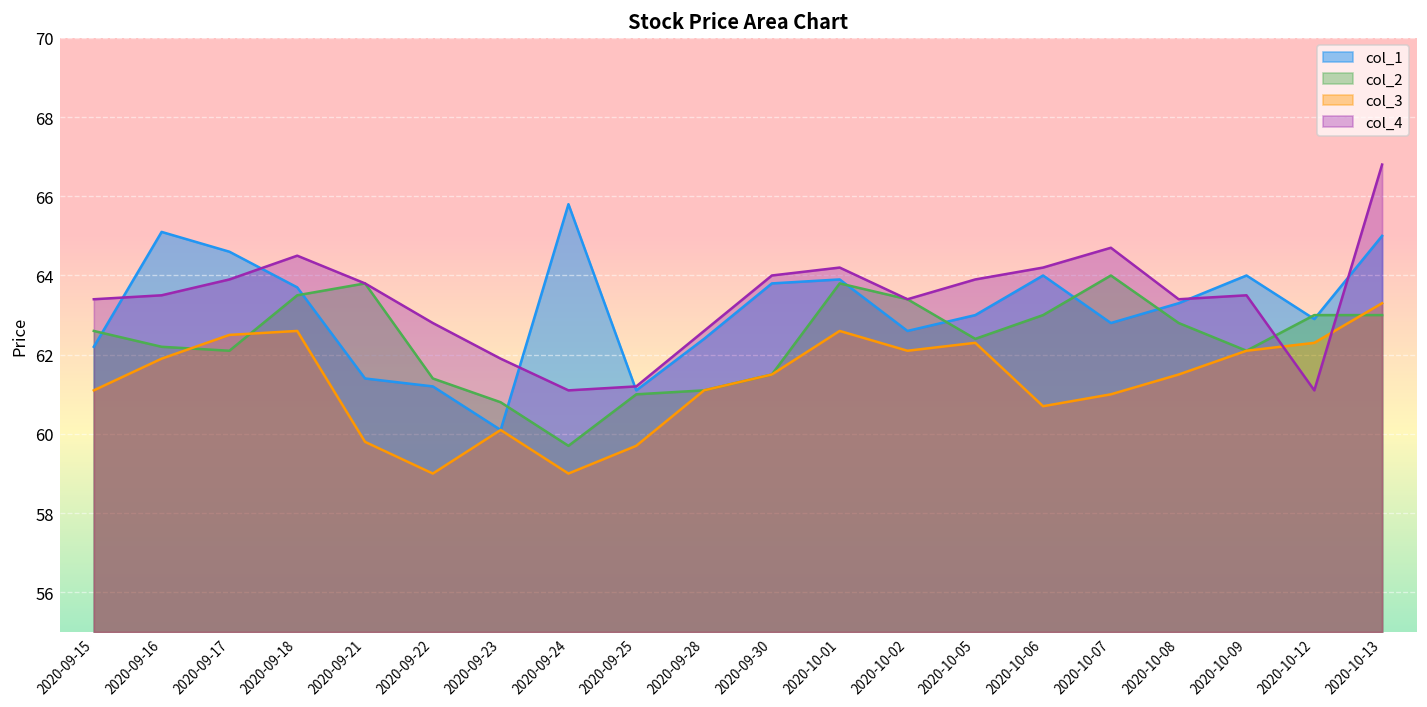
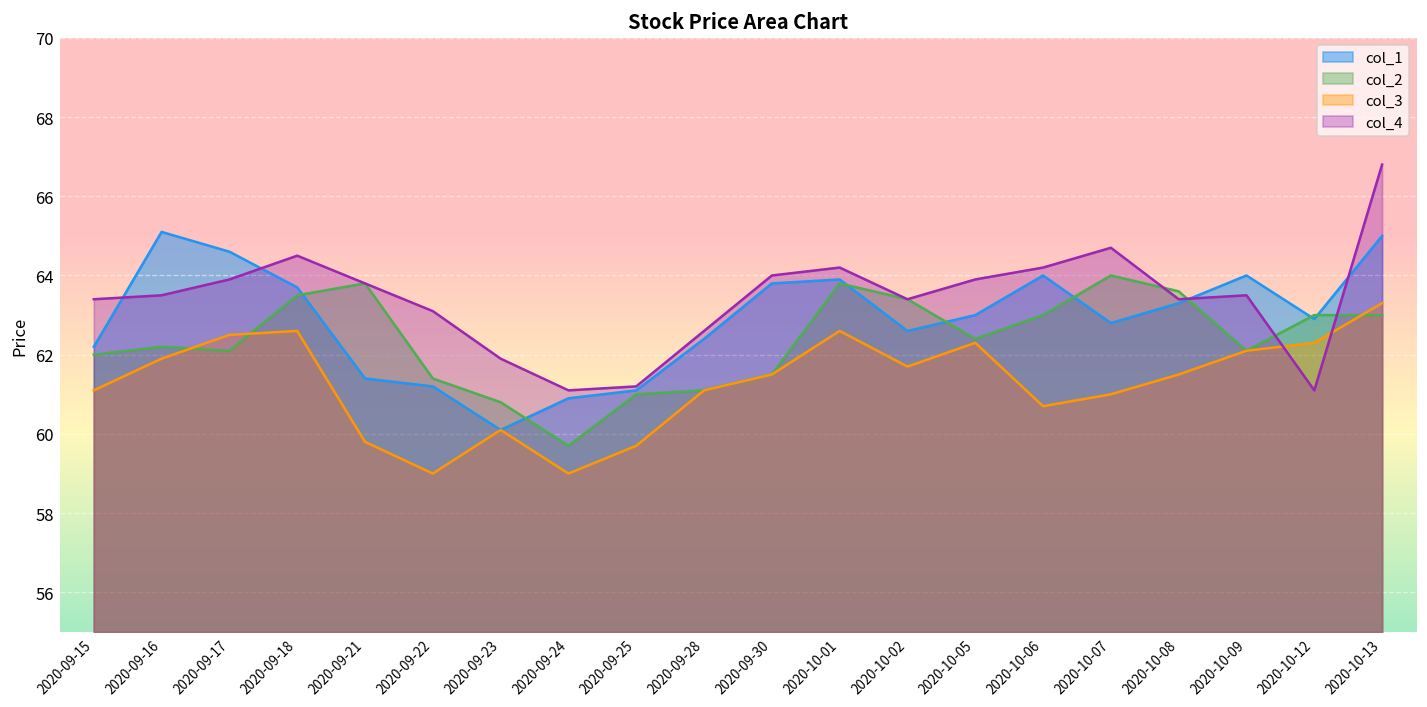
  {
    "col_1": {
      "2020-09-15": 62.2,
      "2020-09-16": 65.1,
      "2020-09-17": 64.6,
      "2020-09-18": 63.7,
      "2020-09-21": 61.4,
      "2020-09-22": 61.2,
-     "2020-09-24": 65.8,
+     "2020-09-24": 60.9,
      "2020-09-25": 61.1,
      "2020-09-28": 62.4,
      "2020-09-30": 63.8,
      "2020-10-01": 63.9,
      "2020-10-02": 62.6,
      "2020-10-05": 63.0,
      "2020-10-06": 64.0,
      "2020-10-07": 62.8,
      "2020-10-08": 63.3,
      "2020-10-09": 64.0,
      "2020-10-12": 62.9,
      "2020-10-13": 65.0
    },
    "col_2": {
-     "2020-09-15": 62.6,
+     "2020-09-15": 62.0,
      "2020-09-16": 62.2,
      "2020-09-17": 62.1,
      "2020-09-18": 63.5,
      "2020-09-22": 61.4,
      "2020-09-23": 60.8,
      "2020-09-24": 59.7,
      "2020-09-25": 61.0,
      "2020-10-01": 63.8,
      "2020-10-05": 62.4,
      "2020-10-06": 63.0,
      "2020-10-07": 64.0,
-     "2020-10-08": 62.8,
+     "2020-10-08": 63.6,
      "2020-10-12": 63.0,
      "2020-10-13": 63.0
    },
    "col_3": {
      "2020-09-15": 61.1,
      "2020-09-16": 61.9,
      "2020-09-17": 62.5,
      "2020-09-18": 62.6,
      "2020-09-21": 59.8,
      "2020-09-22": 59.0,
      "2020-09-24": 59.0,
      "2020-09-25": 59.7,
      "2020-10-01": 62.6,
-     "2020-10-02": 62.1,
+     "2020-10-02": 61.7,
      "2020-10-05": 62.3,
      "2020-10-06": 60.7,
      "2020-10-07": 61.0,
      "2020-10-08": 61.5,
      "2020-10-12": 62.3,
      "2020-10-13": 63.3
    },
    "col_4": {
      "2020-09-15": 63.4,
      "2020-09-16": 63.5,
      "2020-09-17": 63.9,
      "2020-09-18": 64.5,
-     "2020-09-22": 62.8,
+     "2020-09-22": 63.1,
      "2020-09-23": 61.9,
      "2020-09-24": 61.1,
      "2020-09-25": 61.2,
      "2020-09-28": 62.6,
      "2020-09-30": 64.0,
      "2020-10-01": 64.2,
      "2020-10-05": 63.9,
      "2020-10-06": 64.2,
      "2020-10-07": 64.7,
      "2020-10-08": 63.4,
      "2020-10-09": 63.5,
      "2020-10-12": 61.1,
      "2020-10-13": 66.8
    }
  }
